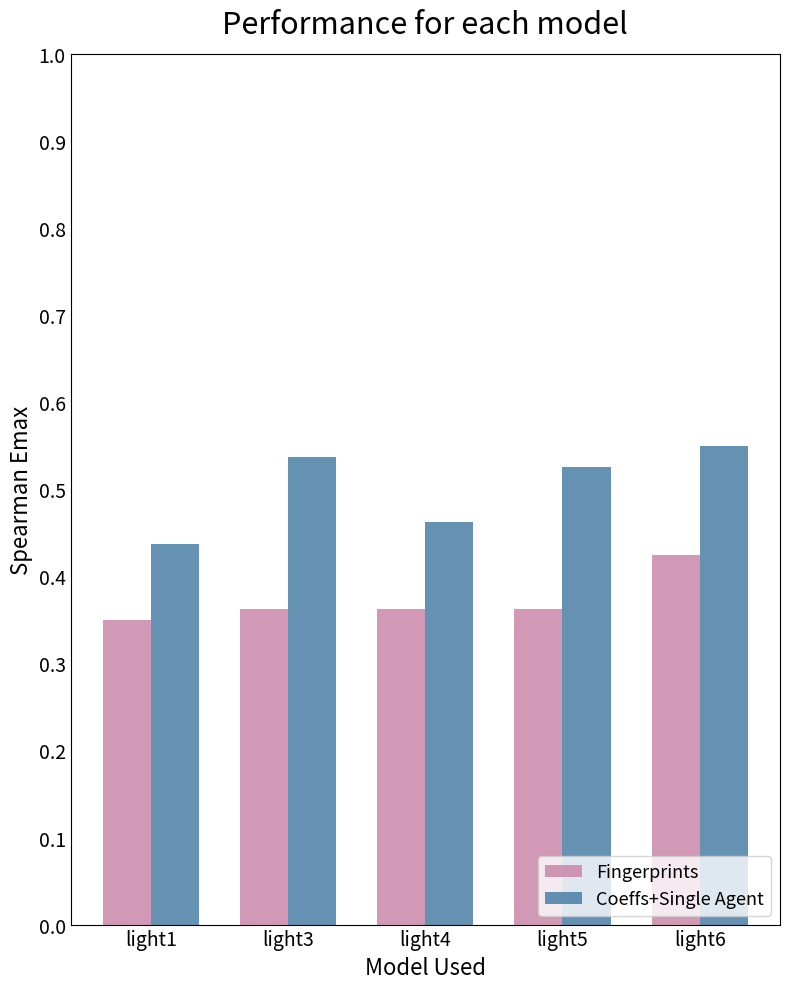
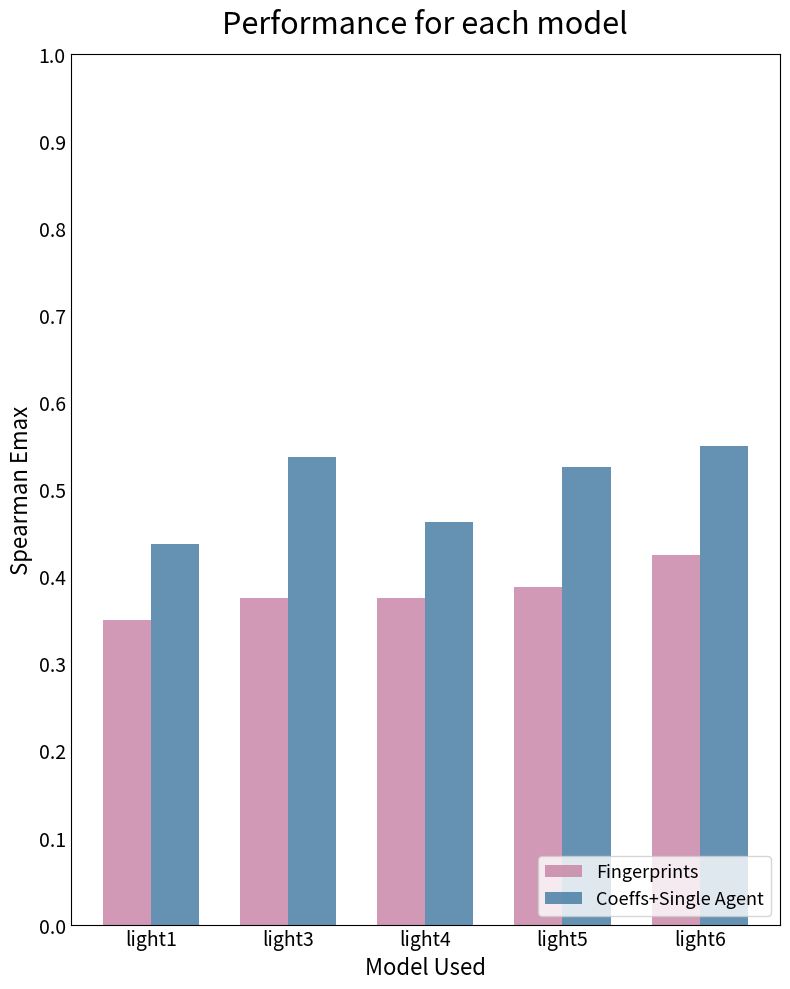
  {
    "Fingerprints": {
      "light1": 0.35,
-     "light3": 0.36,
-     "light4": 0.36,
-     "light5": 0.36,
+     "light3": 0.38,
+     "light4": 0.38,
+     "light5": 0.39,
      "light6": 0.43
    },
    "Coeffs+Single Agent": {
      "light1": 0.44,
      "light3": 0.54,
      "light4": 0.46,
      "light5": 0.53,
      "light6": 0.55
    }
  }
